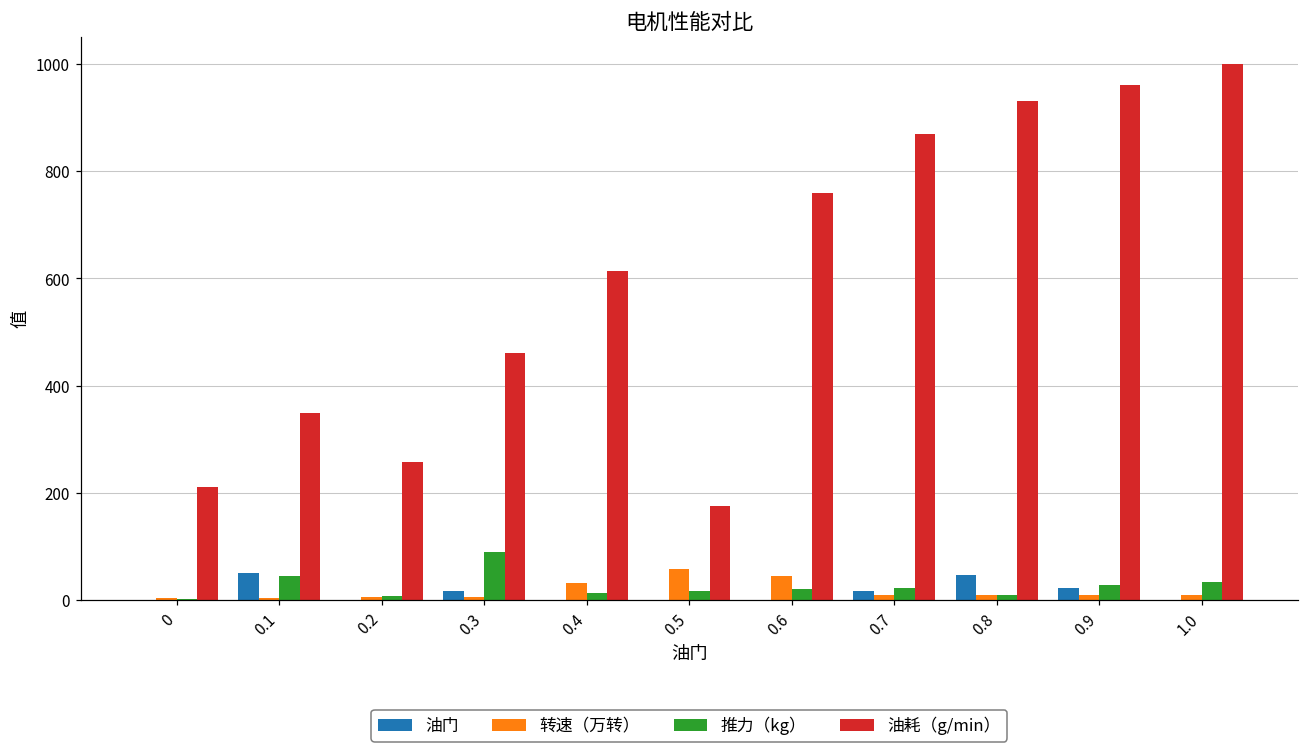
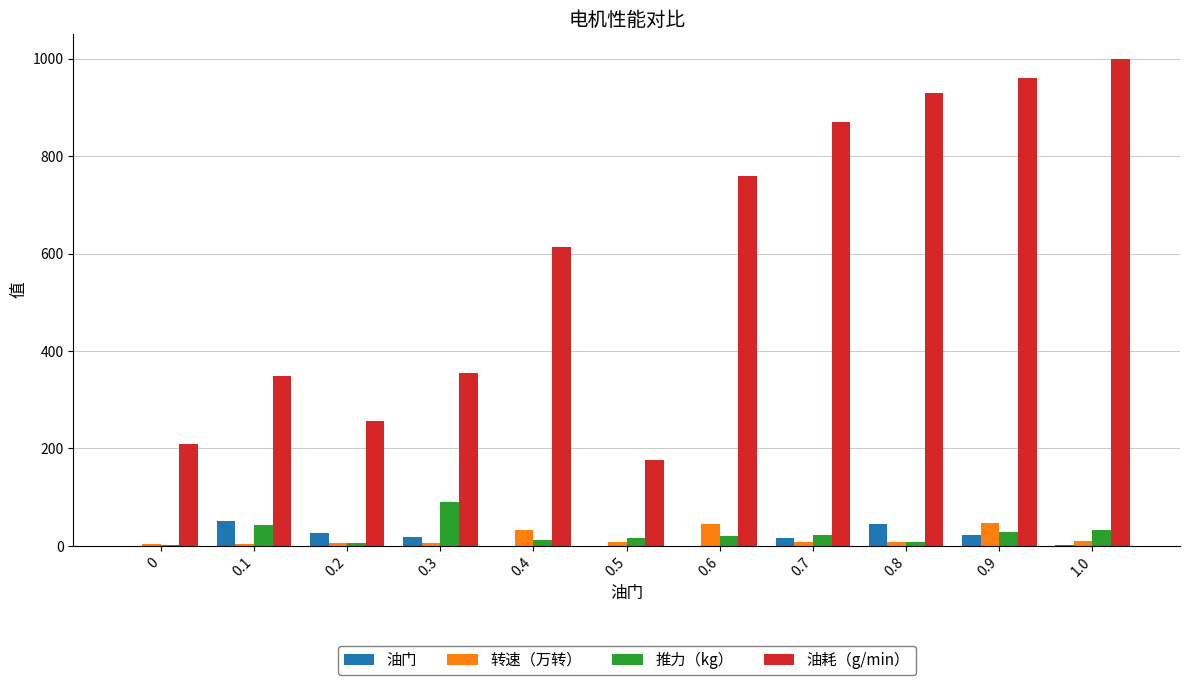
  {
    "油门": {
      "0": 0,
      "0.1": 50,
-     "0.2": 0,
+     "0.2": 30,
      "0.3": 20,
      "0.7": 20,
      "0.8": 50,
      "0.9": 20
    },
    "转速（万转）": {
      "0.2": 10,
      "0.3": 10,
      "0.4": 30,
-     "0.5": 60,
+     "0.5": 10,
      "0.6": 40,
      "0.7": 10,
      "0.8": 10,
-     "0.9": 10,
+     "0.9": 50,
      "1.0": 10
    },
    "推力（kg）": {
      "0.1": 40,
      "0.2": 10,
      "0.3": 90,
      "0.4": 10,
      "0.5": 20,
      "0.6": 20,
      "0.7": 20,
      "0.8": 10,
      "0.9": 30,
      "1.0": 30
    },
    "油耗（g/min）": {
      "0": 210,
      "0.1": 350,
      "0.2": 260,
-     "0.3": 460,
+     "0.3": 360,
      "0.4": 610,
      "0.5": 180,
      "0.6": 760,
      "0.7": 870,
      "0.8": 930,
      "0.9": 960,
      "1.0": 1000
    }
  }
